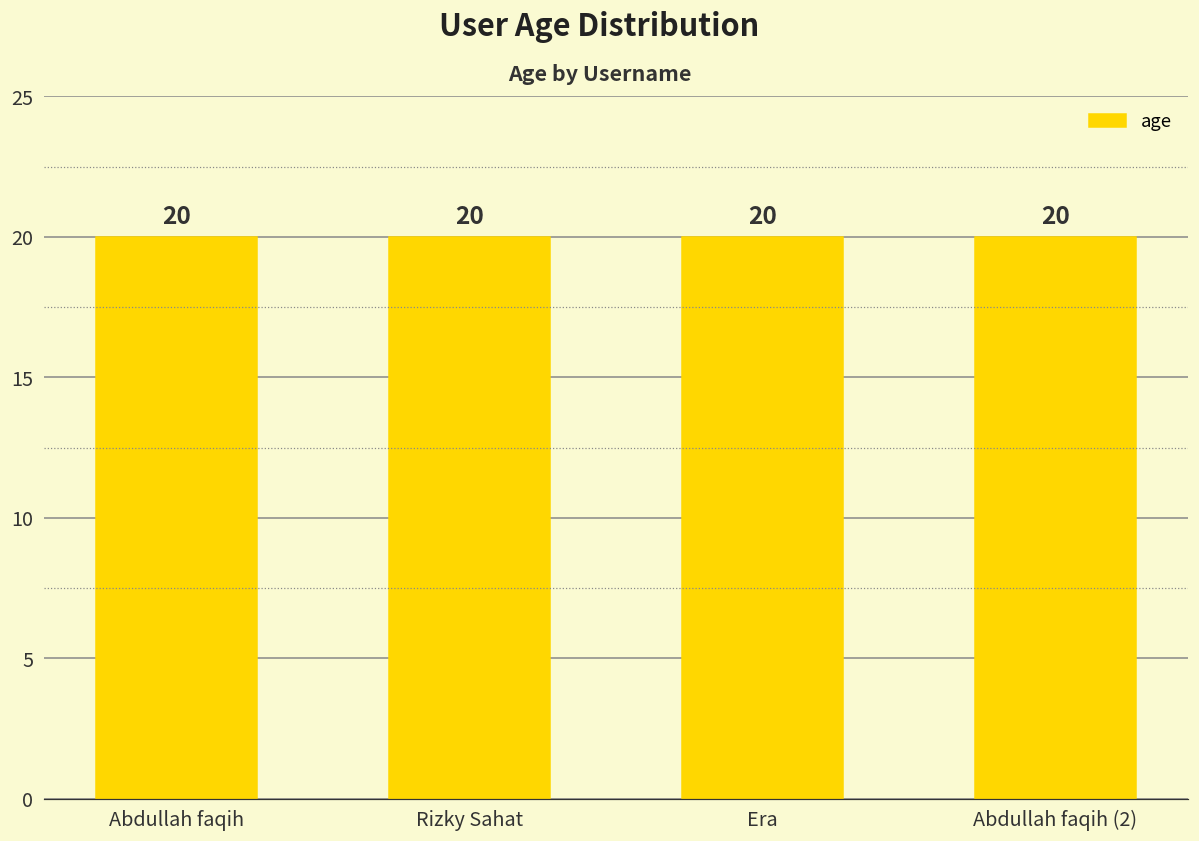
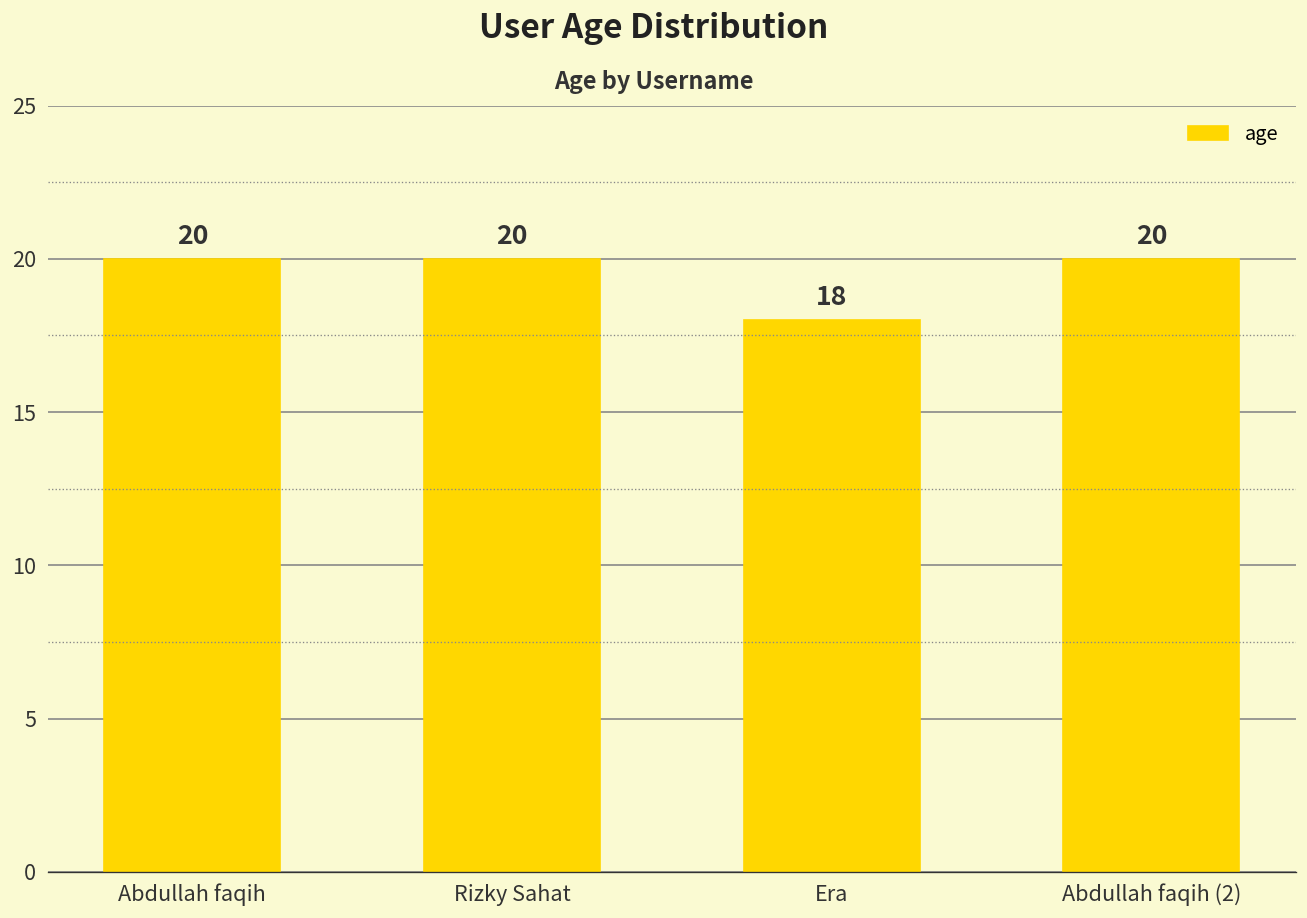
  {
    "Abdullah faqih": 20,
    "Rizky Sahat": 20,
-   "Era": 20,
+   "Era": 18,
    "Abdullah faqih (2)": 20
  }
